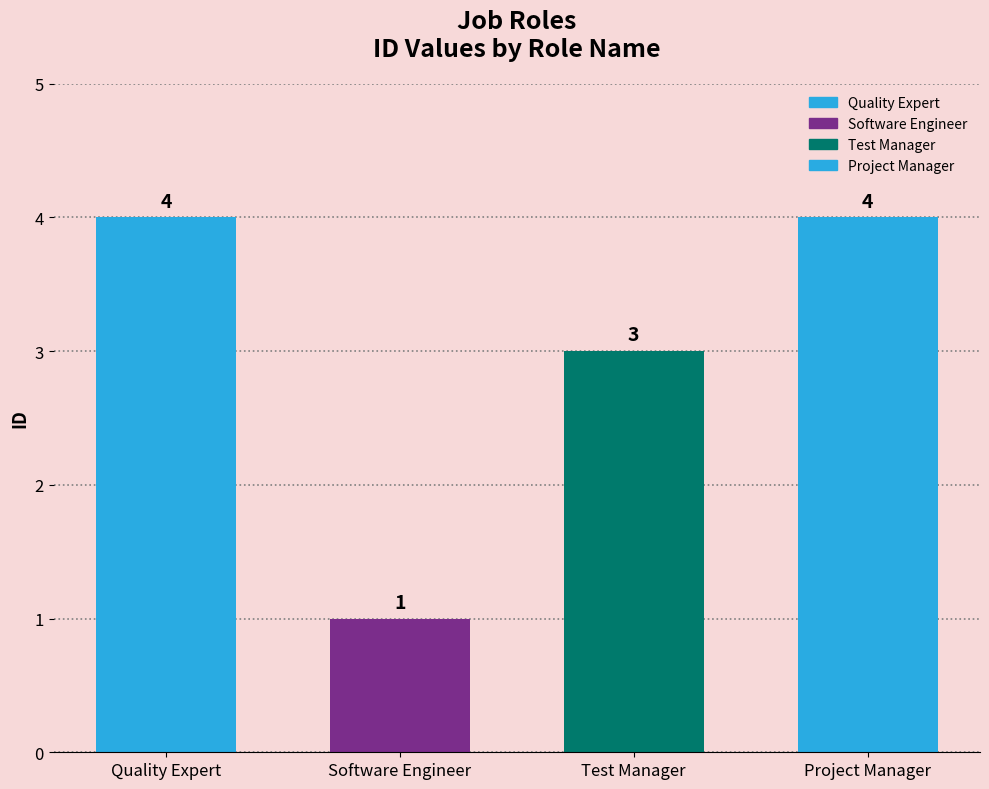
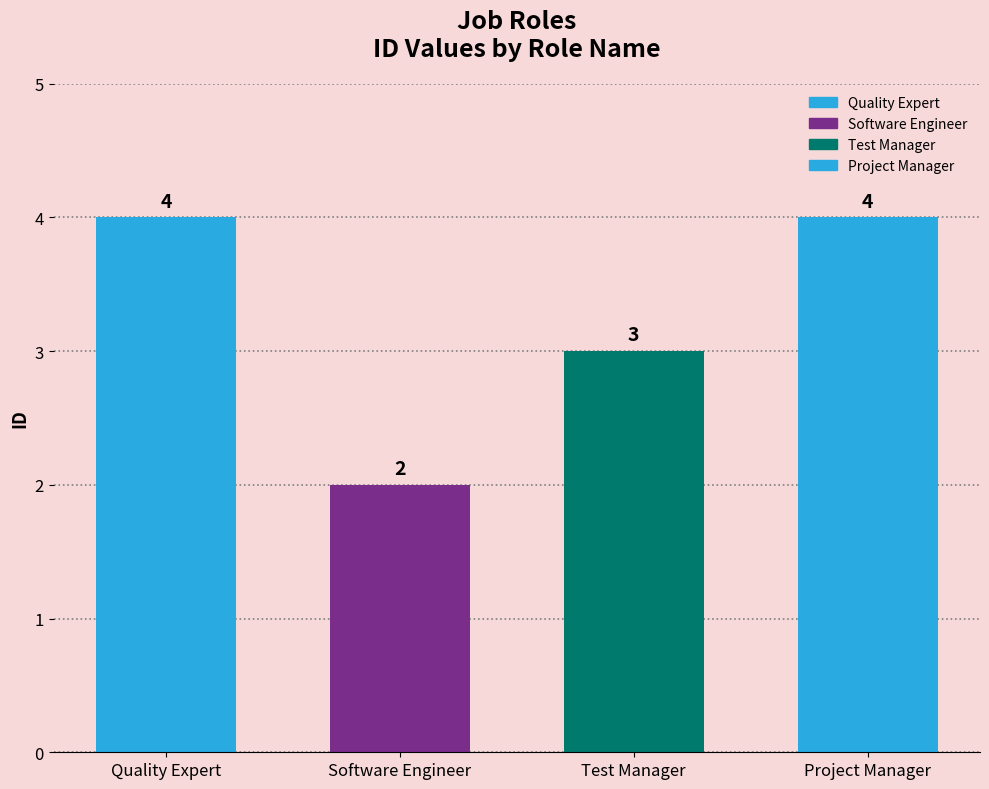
  {
    "Quality Expert": 4,
-   "Software Engineer": 1,
+   "Software Engineer": 2,
    "Test Manager": 3,
    "Project Manager": 4
  }
